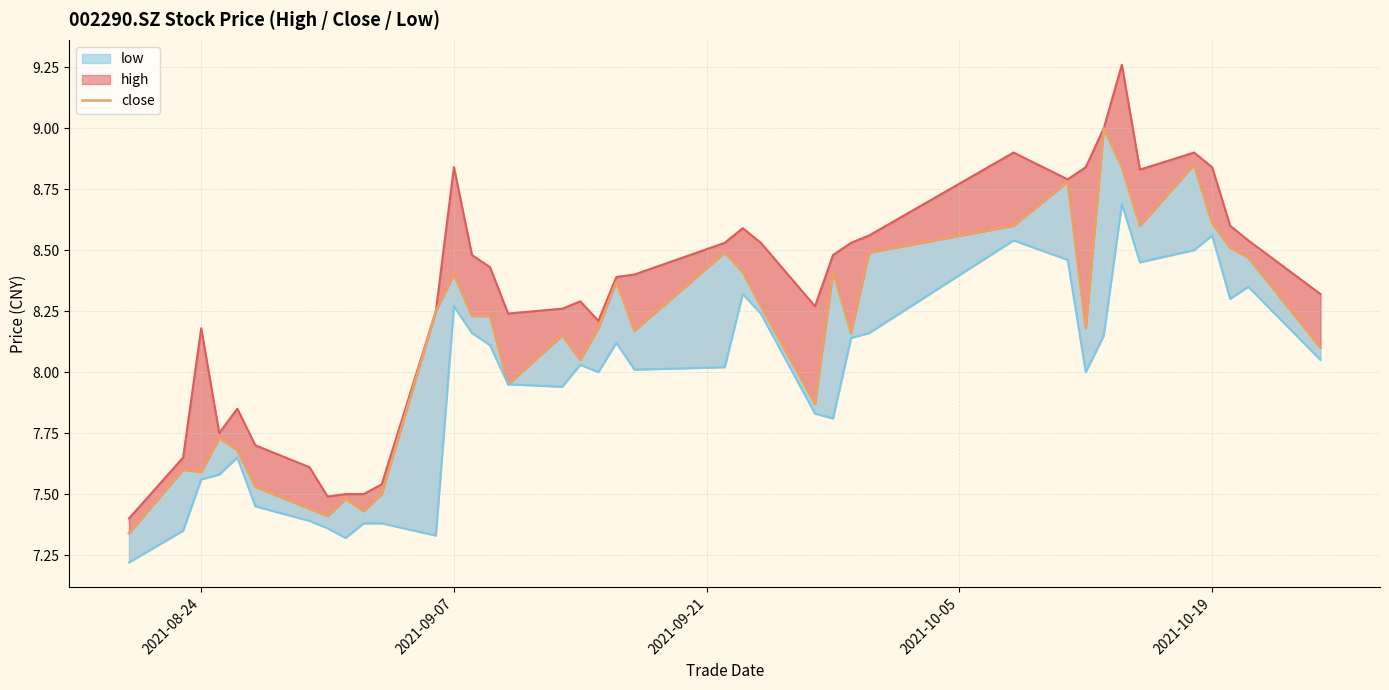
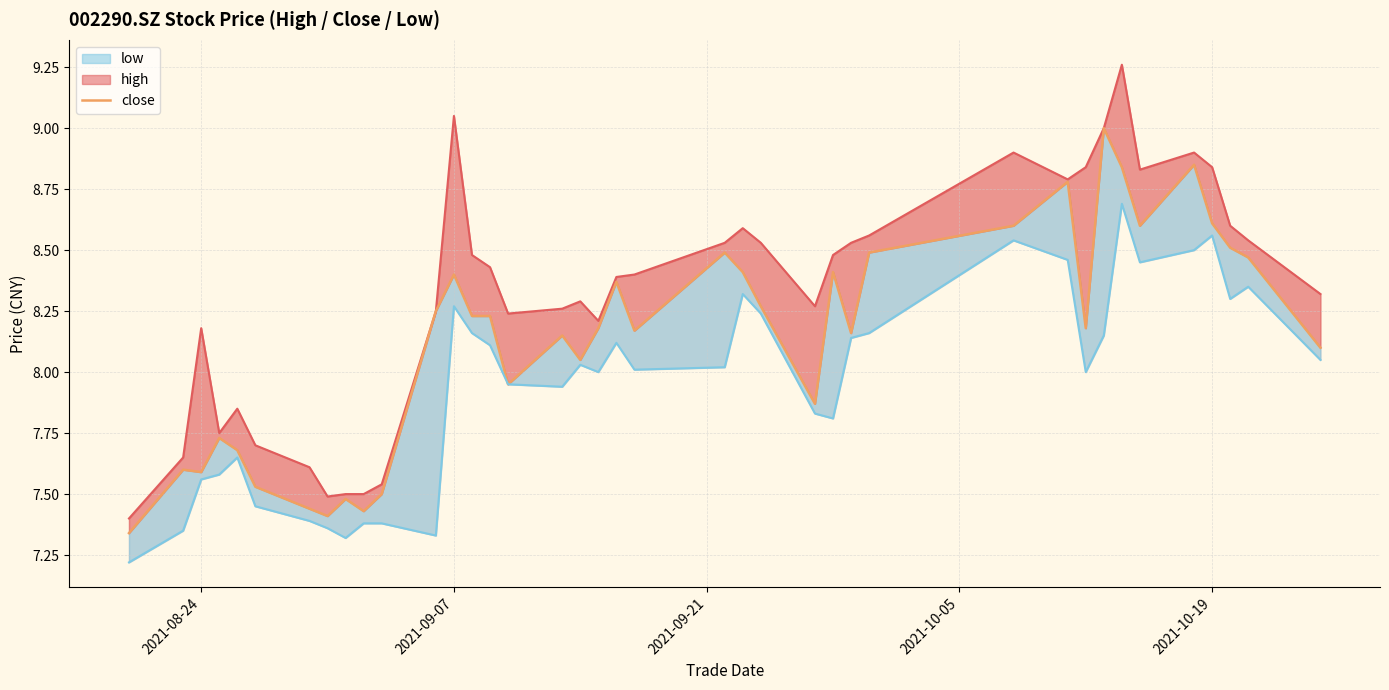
  {
    "high": {
      "2021-08-24": 8.18,
-     "2021-09-07": 8.84,
+     "2021-09-07": 9.05,
      "2021-10-19": 8.84
    }
  }
